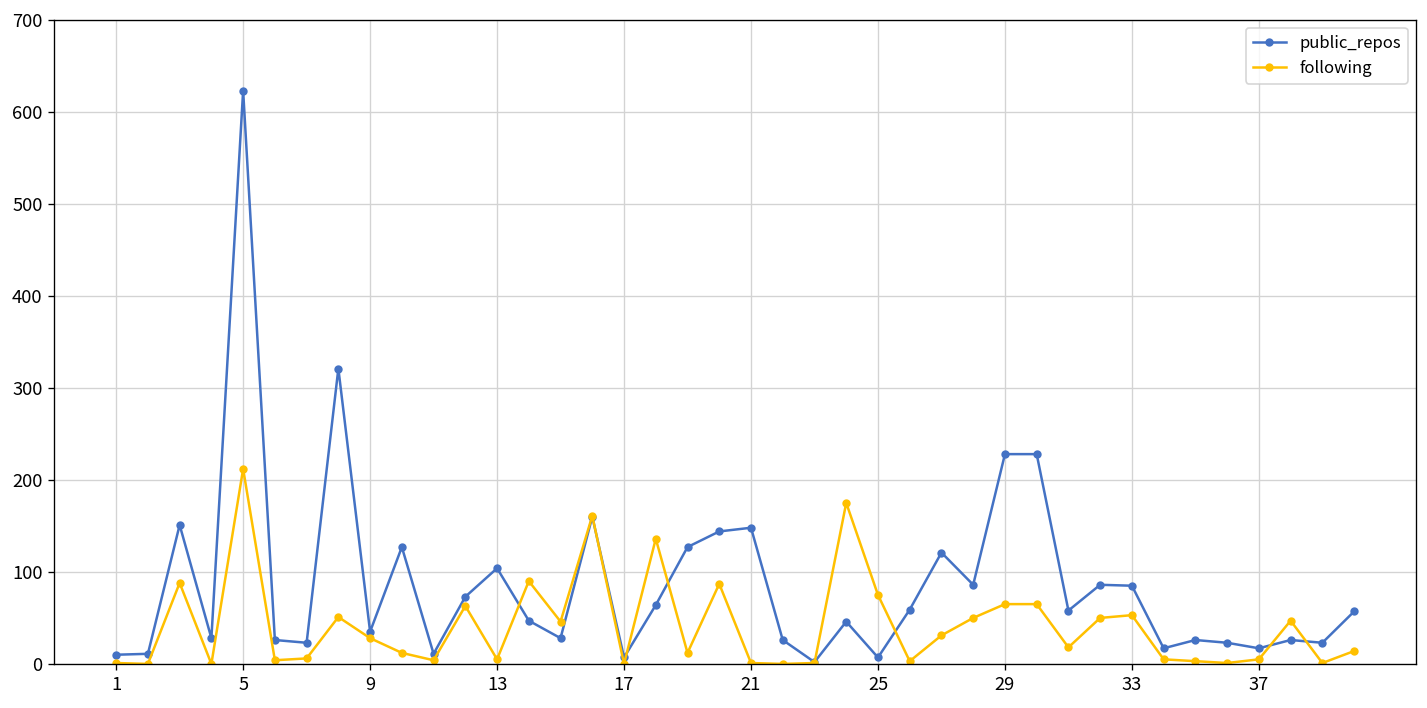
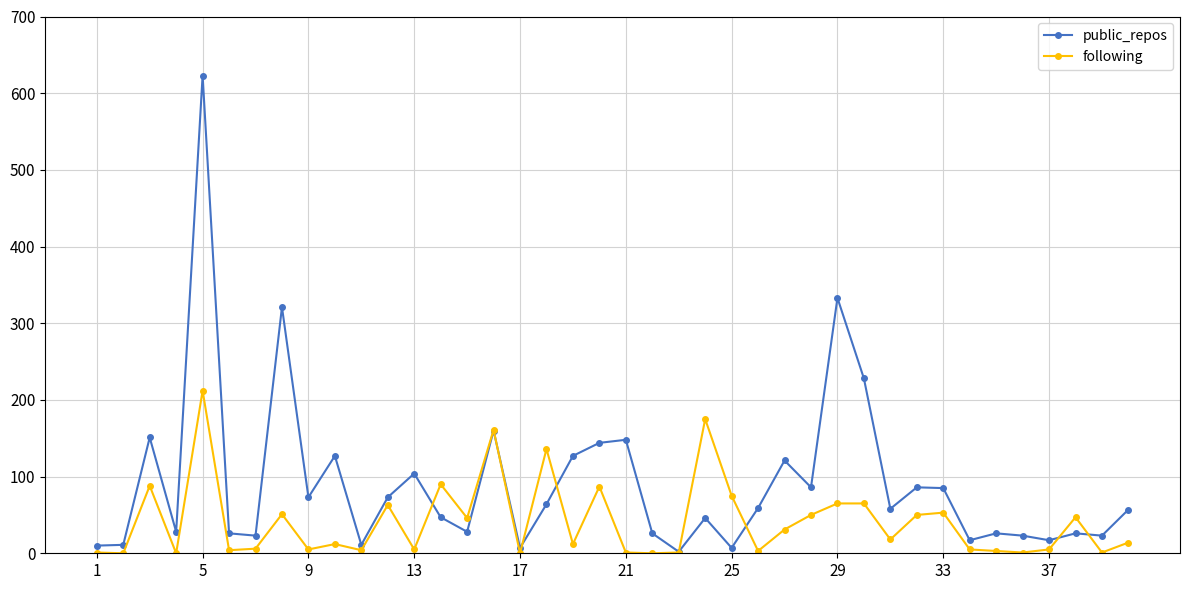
  {
    "public_repos": {
      "1": 10,
      "5": 620,
-     "9": 40,
+     "9": 70,
      "13": 100,
      "17": 10,
      "21": 150,
      "25": 10,
-     "29": 230,
+     "29": 330,
      "33": 90,
      "37": 20
    },
    "following": {
      "1": 0,
      "5": 210,
-     "9": 30,
+     "9": 10,
      "13": 10,
      "17": 0,
      "21": 0,
      "25": 80,
      "29": 70,
      "33": 50,
      "37": 10
    }
  }
